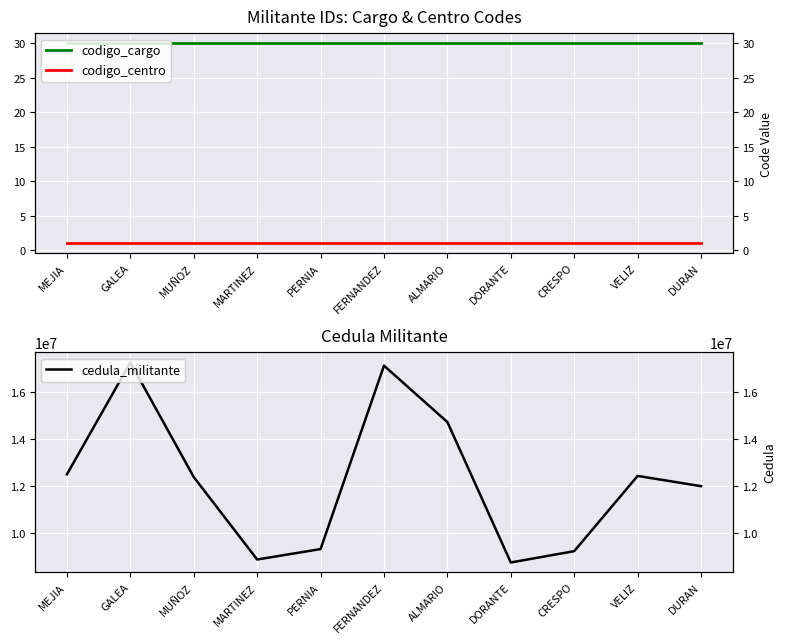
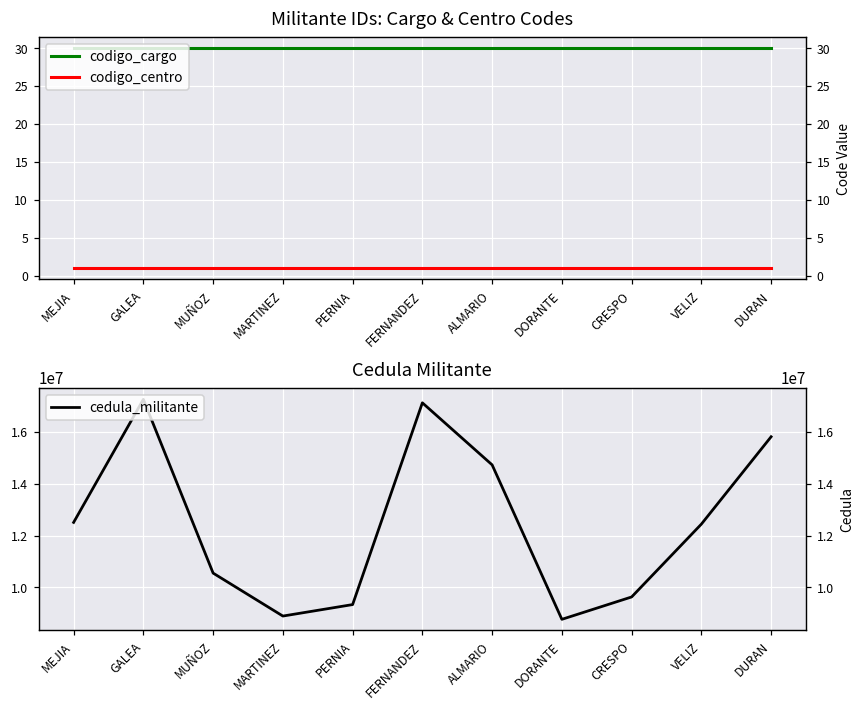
  {
    "Militante IDs: Cargo & Centro Codes": {
      "codigo_cargo": {
        "MUÑOZ": 30,
        "MARTINEZ": 30,
        "PERNIA": 30,
        "FERNANDEZ": 30,
        "ALMARIO": 30,
        "DORANTE": 30,
        "CRESPO": 30,
        "VELIZ": 30,
        "DURAN": 30
      },
      "codigo_centro": {
        "MEJIA": 1,
        "GALEA": 1,
        "MUÑOZ": 1,
        "MARTINEZ": 1,
        "PERNIA": 1,
        "FERNANDEZ": 1,
        "ALMARIO": 1,
        "DORANTE": 1,
        "CRESPO": 1,
        "VELIZ": 1,
        "DURAN": 1
      }
    },
    "Cedula Militante": {
      "MEJIA": 12500000,
-     "MUÑOZ": 12400000,
+     "MUÑOZ": 10600000,
      "MARTINEZ": 8900000,
      "PERNIA": 9300000,
      "FERNANDEZ": 17100000,
      "ALMARIO": 14700000,
      "DORANTE": 8800000,
-     "CRESPO": 9200000,
+     "CRESPO": 9600000,
      "VELIZ": 12400000,
-     "DURAN": 12000000
+     "DURAN": 15800000
    }
  }
